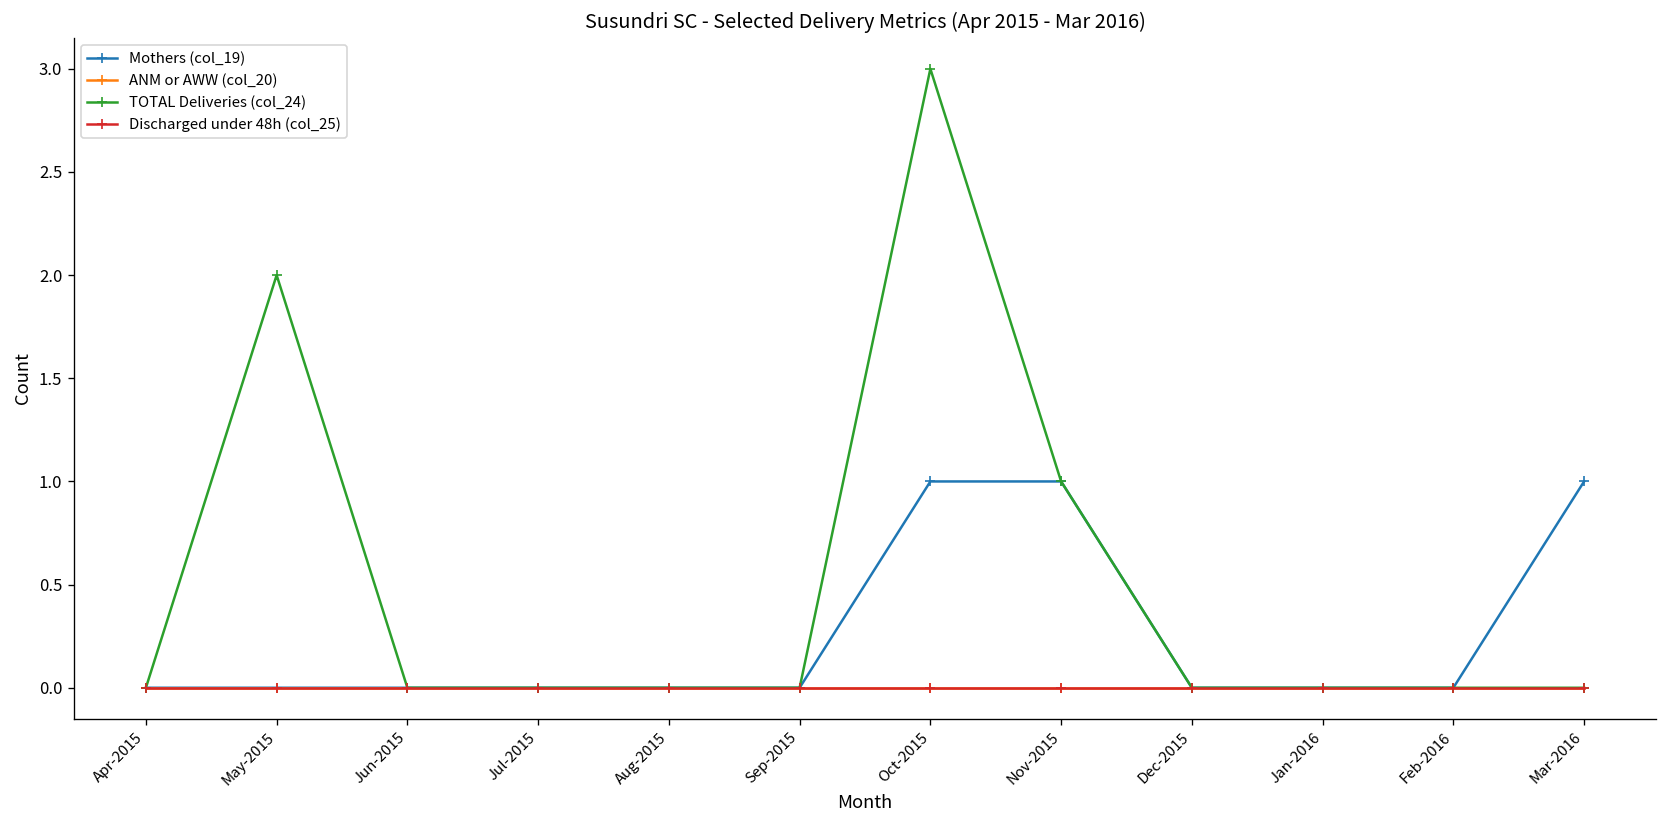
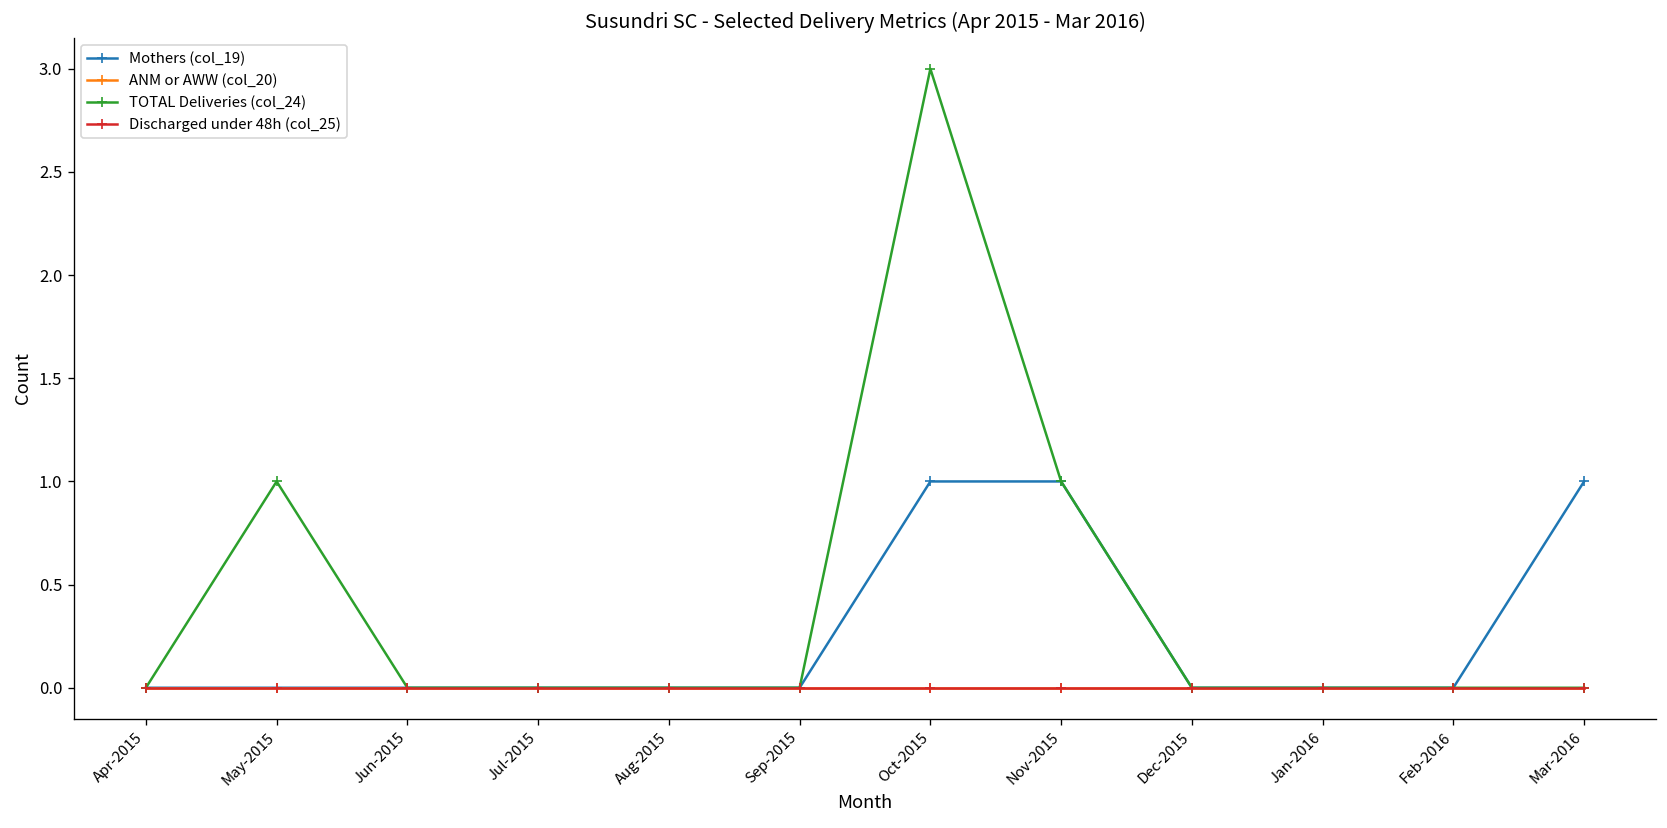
  {
    "Mothers (col_19)": {
      "Oct-2015": 1,
      "Mar-2016": 1
    },
    "Discharged under 48h (col_25)": {
      "Oct-2015": 0,
      "Nov-2015": 0
    },
    "TOTAL Deliveries (col_24)": {
-     "May-2015": 2,
+     "May-2015": 1,
      "Oct-2015": 3
    }
  }
